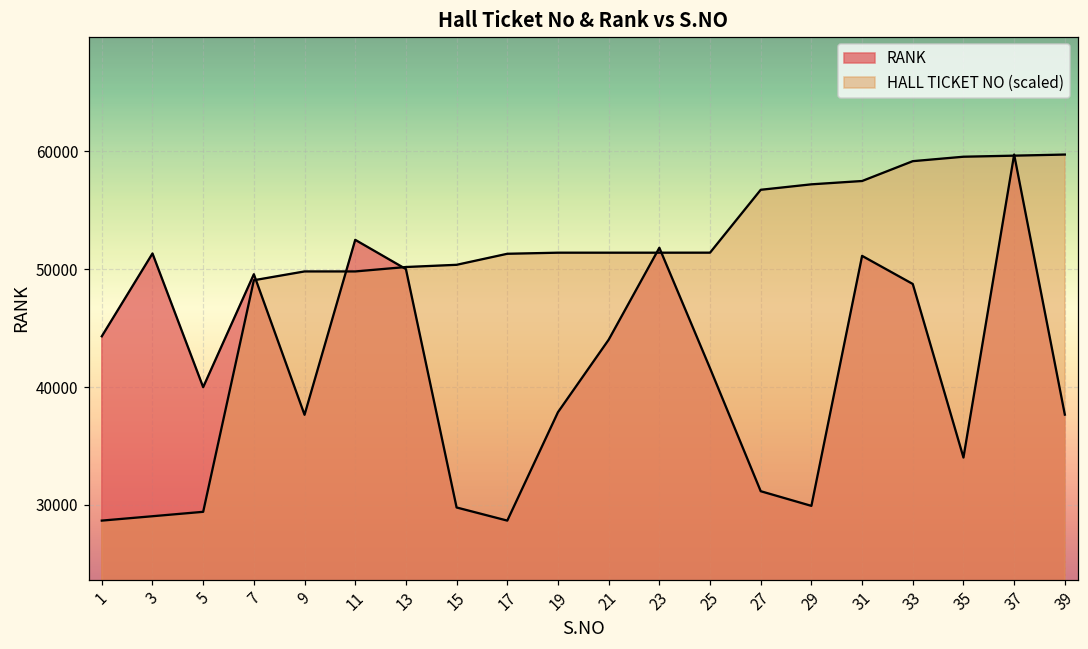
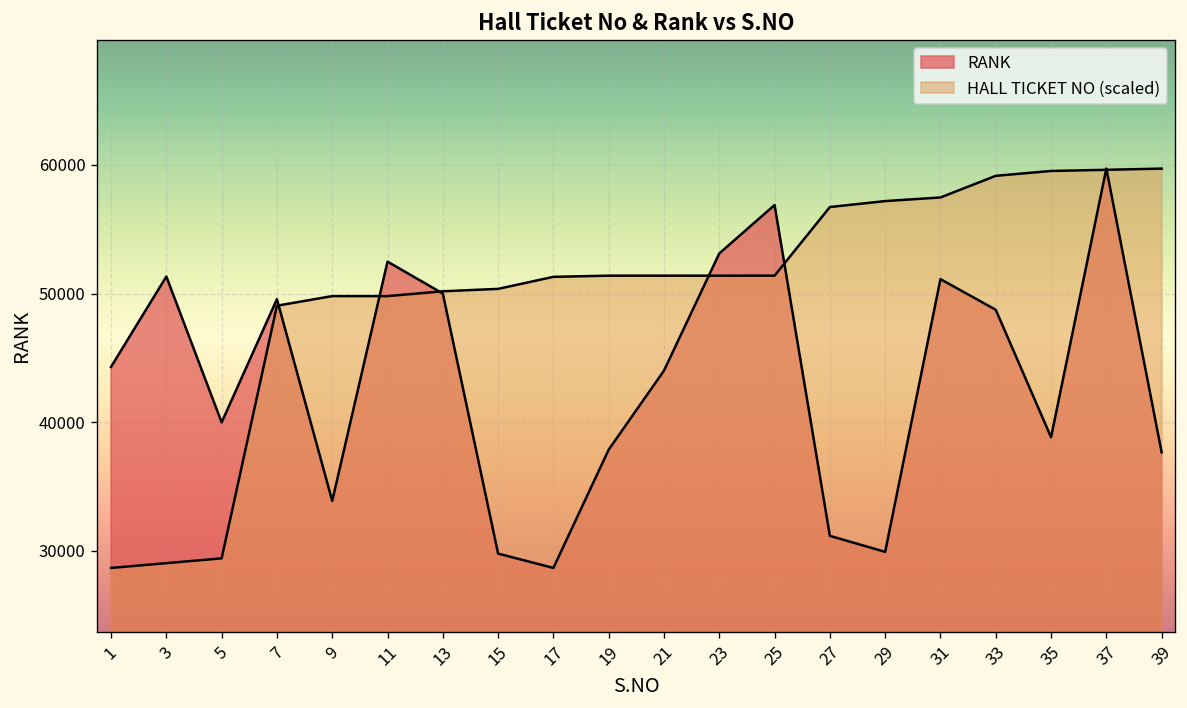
  {
    "RANK": {
      "1": 44300,
      "3": 51300,
      "5": 40000,
      "7": 49600,
-     "9": 37600,
+     "9": 33900,
      "11": 52500,
      "15": 29800,
      "17": 28700,
      "19": 37900,
      "21": 44000,
-     "23": 51800,
-     "25": 41600,
+     "23": 53100,
+     "25": 56900,
      "27": 31200,
      "29": 29900,
      "31": 51100,
      "33": 48700,
-     "35": 34000,
+     "35": 38800,
      "39": 37700
    },
    "HALL TICKET NO (scaled)": {
      "1": 28700,
      "3": 29000,
      "5": 29400,
      "7": 49100,
      "9": 49800,
      "11": 49800,
      "15": 50400,
      "17": 51300,
      "19": 51400,
      "21": 51400,
      "23": 51400,
      "25": 51400,
      "27": 56700,
      "29": 57200,
      "31": 57500,
      "33": 59200,
      "35": 59500,
      "39": 59700
    }
  }
